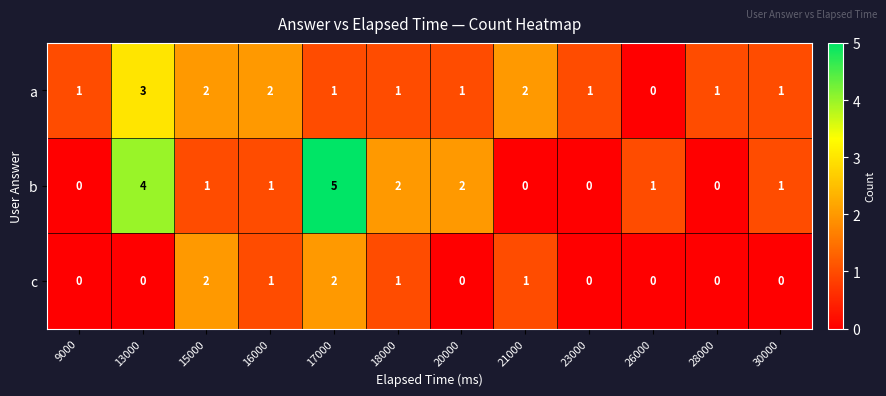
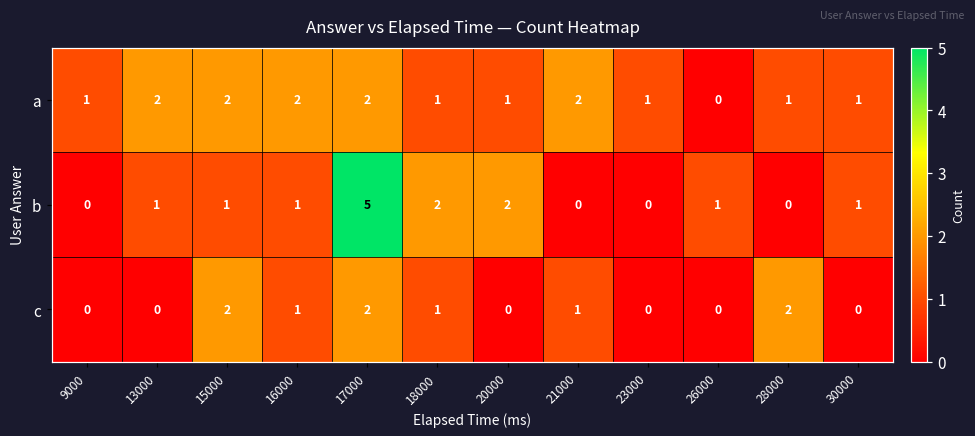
  {
    "a": {
      "9000": 1,
-     "13000": 3,
+     "13000": 2,
      "15000": 2,
      "16000": 2,
-     "17000": 1,
+     "17000": 2,
      "18000": 1,
      "20000": 1,
      "21000": 2,
      "23000": 1,
      "26000": 0,
      "28000": 1,
      "30000": 1
    },
    "b": {
      "9000": 0,
-     "13000": 4,
+     "13000": 1,
      "15000": 1,
      "16000": 1,
      "17000": 5,
      "18000": 2,
      "20000": 2,
      "21000": 0,
      "23000": 0,
      "26000": 1,
      "28000": 0,
      "30000": 1
    },
    "c": {
      "9000": 0,
      "13000": 0,
      "15000": 2,
      "16000": 1,
      "17000": 2,
      "18000": 1,
      "20000": 0,
      "21000": 1,
      "23000": 0,
      "26000": 0,
-     "28000": 0,
+     "28000": 2,
      "30000": 0
    }
  }
